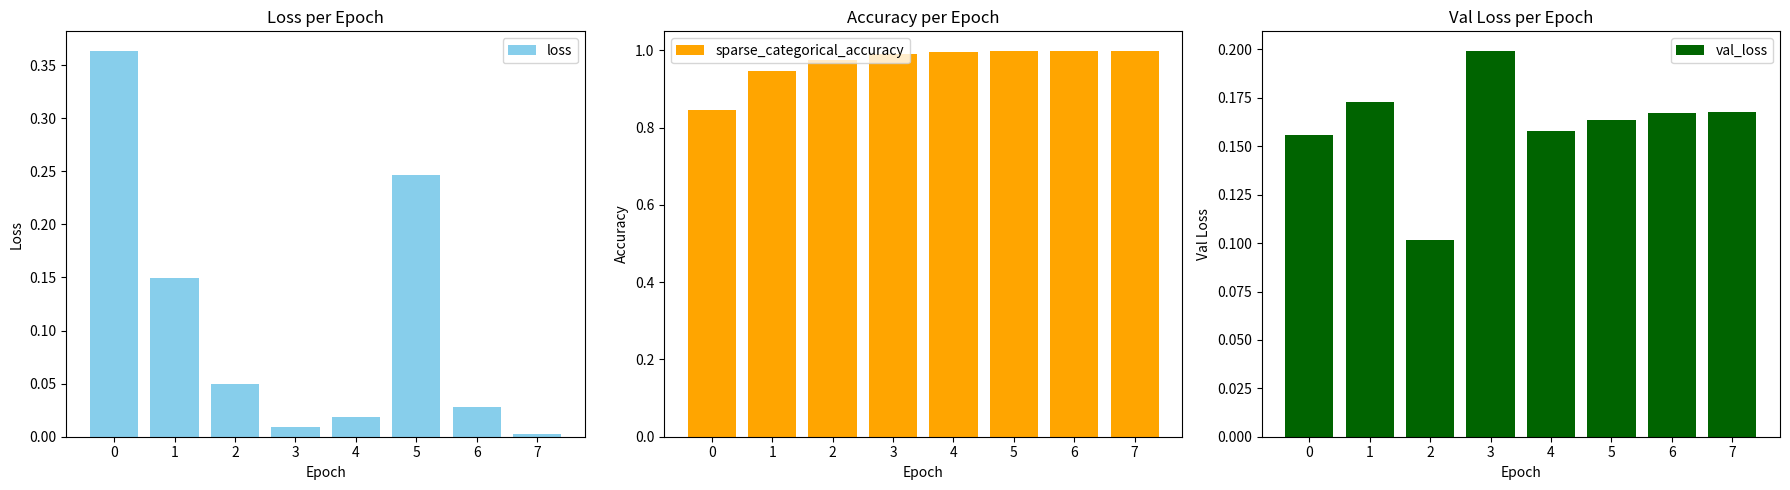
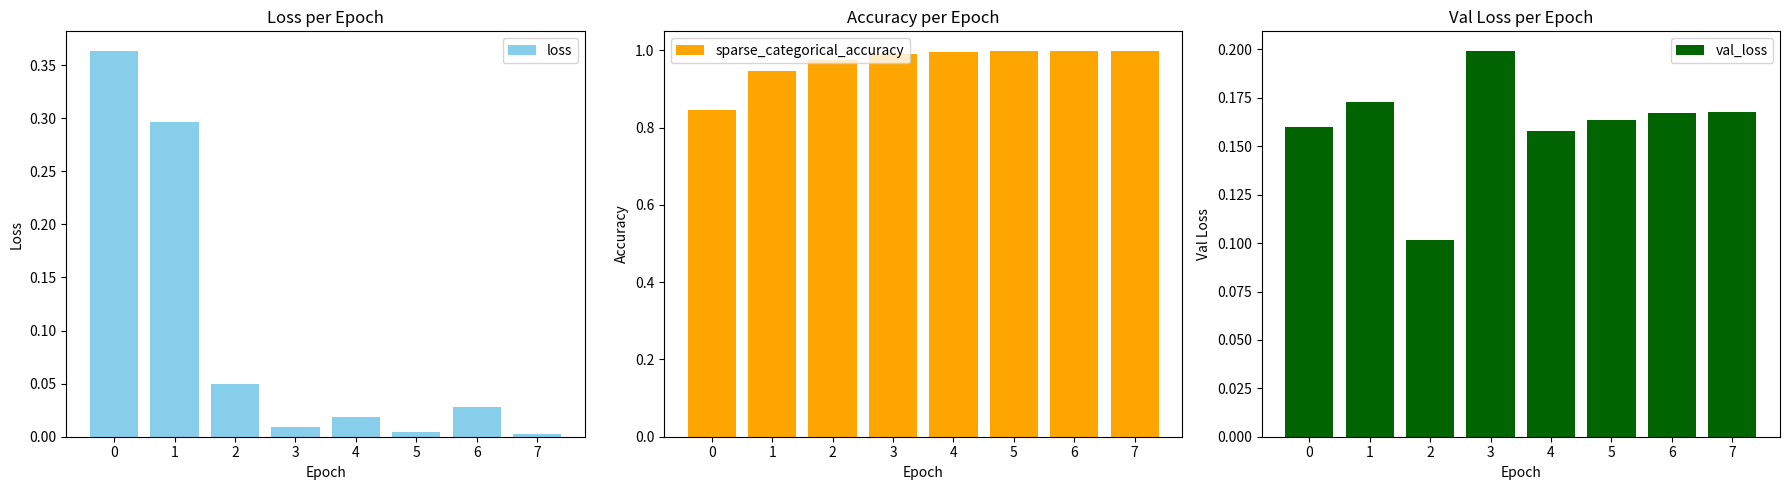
  {
    "Loss per Epoch": {
      "0": 0.364,
-     "1": 0.149,
+     "1": 0.296,
      "2": 0.050,
      "3": 0.010,
      "4": 0.019,
-     "5": 0.246,
+     "5": 0.005,
      "6": 0.028,
      "7": 0.003
    },
    "Accuracy per Epoch": {
      "0": 0.85,
      "1": 0.95,
      "4": 0.99,
      "5": 1.00,
      "6": 1.00,
      "7": 1.00
    },
    "Val Loss per Epoch": {
-     "0": 0.156,
+     "0": 0.160,
      "1": 0.173,
      "2": 0.102,
      "3": 0.199,
      "4": 0.158,
      "5": 0.163,
      "6": 0.167,
      "7": 0.168
    }
  }
